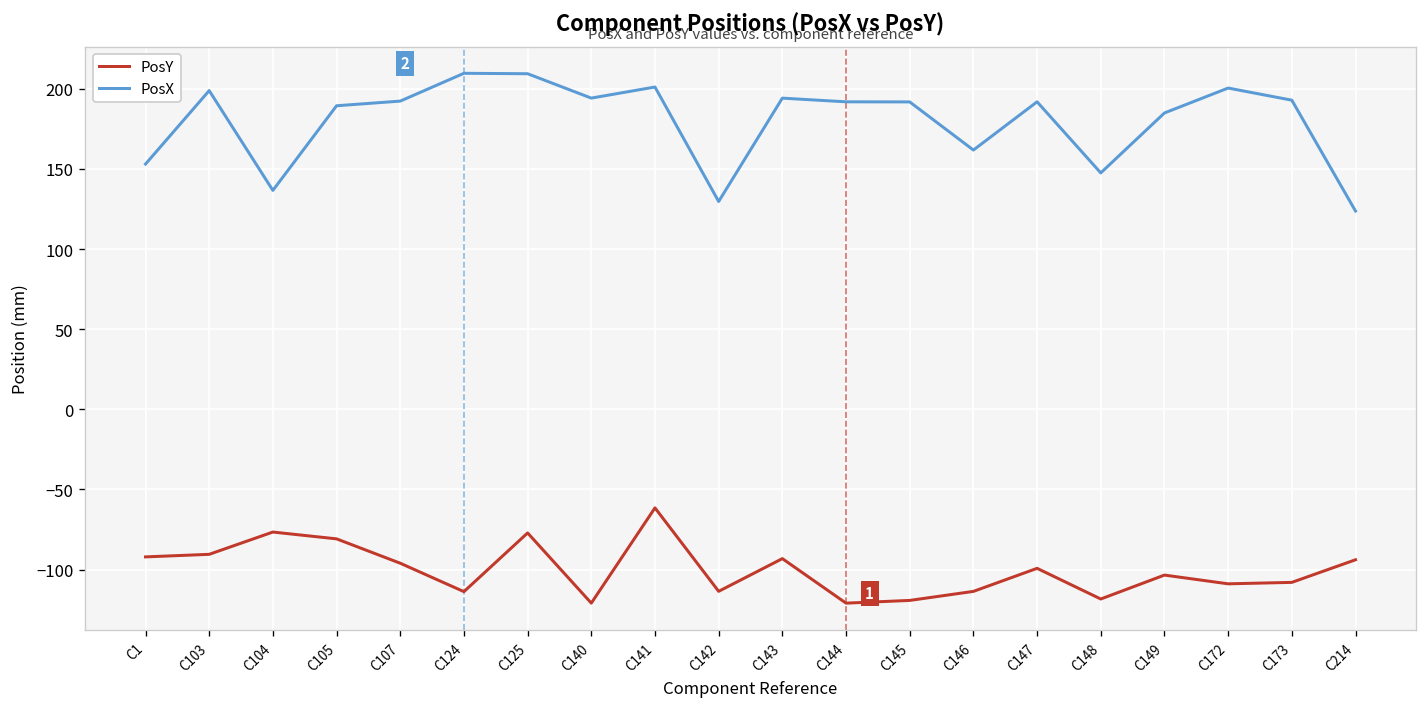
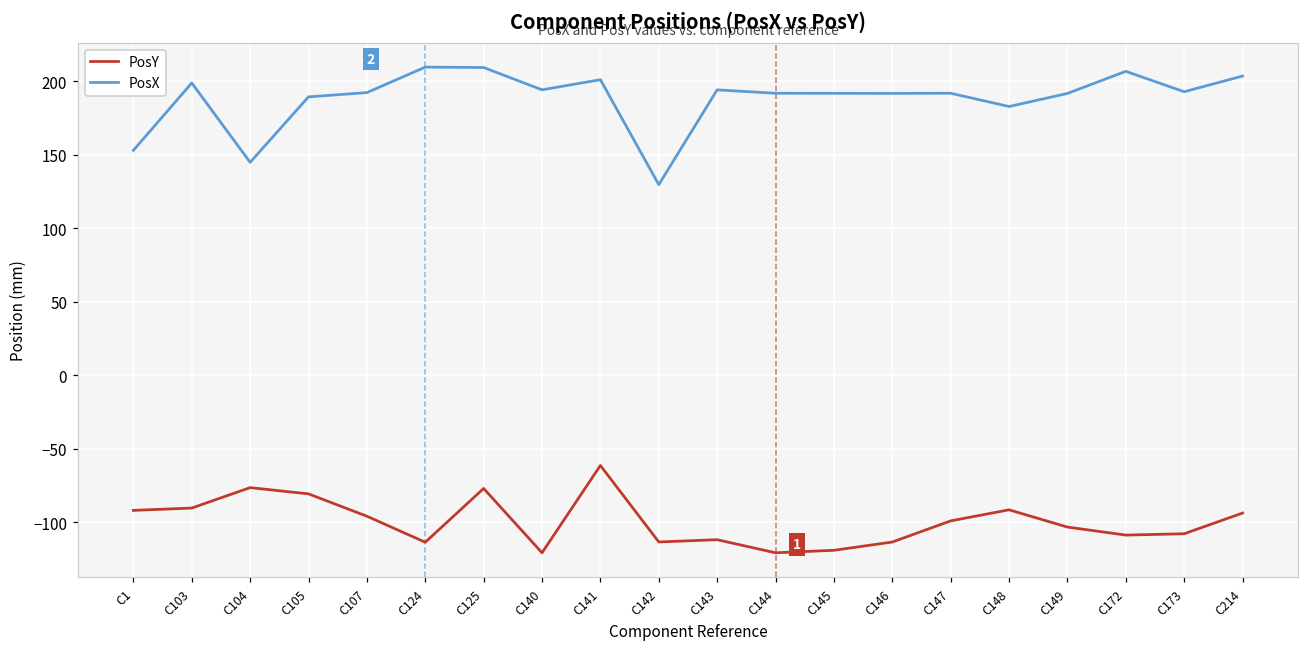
  {
    "PosY": {
      "C1": -92,
      "C103": -90,
      "C104": -77,
      "C105": -81,
      "C107": -96,
      "C124": -114,
      "C125": -77,
      "C140": -121,
      "C141": -61,
      "C142": -114,
-     "C143": -93,
+     "C143": -112,
      "C145": -119,
      "C146": -114,
      "C147": -99,
-     "C148": -118,
+     "C148": -92,
      "C149": -103,
      "C172": -109,
      "C173": -108,
      "C214": -94
    },
    "PosX": {
      "C1": 153,
      "C103": 199,
-     "C104": 137,
+     "C104": 145,
      "C105": 189,
      "C124": 210,
      "C125": 209,
      "C140": 194,
      "C141": 201,
      "C142": 130,
      "C143": 194,
      "C144": 192,
      "C145": 192,
-     "C146": 162,
+     "C146": 192,
      "C147": 192,
-     "C148": 148,
-     "C149": 185,
-     "C172": 200,
+     "C148": 183,
+     "C149": 192,
+     "C172": 207,
      "C173": 193,
-     "C214": 124
+     "C214": 204
    }
  }
